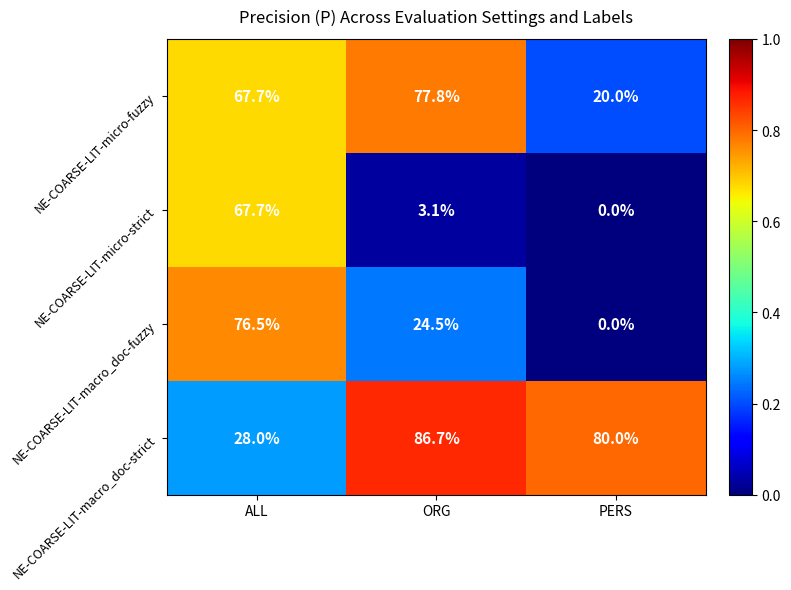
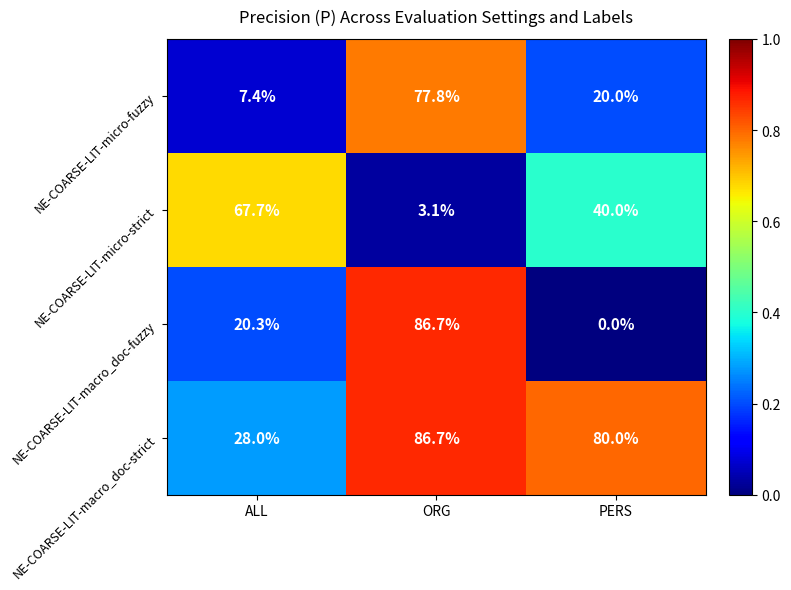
  {
    "NE-COARSE-LIT-micro-fuzzy": {
-     "ALL": "67.7%",
+     "ALL": "7.4%",
      "ORG": "77.8%",
      "PERS": "20.0%"
    },
    "NE-COARSE-LIT-micro-strict": {
      "ALL": "67.7%",
      "ORG": "3.1%",
-     "PERS": "0.0%"
+     "PERS": "40.0%"
    },
    "NE-COARSE-LIT-macro_doc-fuzzy": {
-     "ALL": "76.5%",
-     "ORG": "24.5%",
+     "ALL": "20.3%",
+     "ORG": "86.7%",
      "PERS": "0.0%"
    },
    "NE-COARSE-LIT-macro_doc-strict": {
      "ALL": "28.0%",
      "ORG": "86.7%",
      "PERS": "80.0%"
    }
  }
